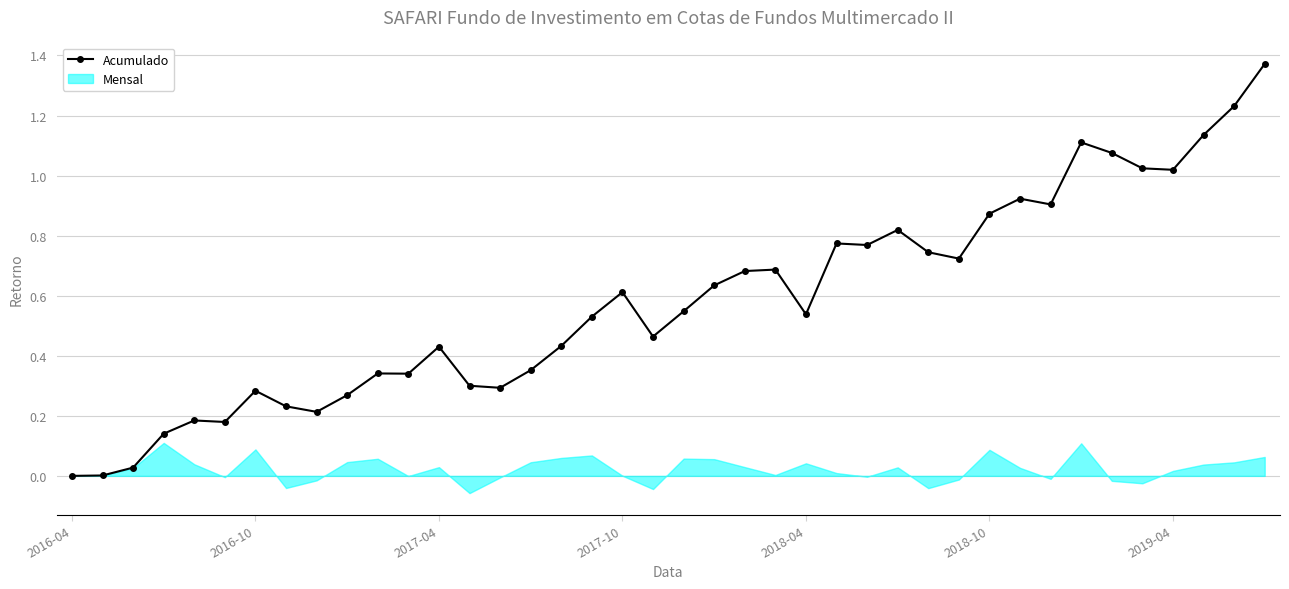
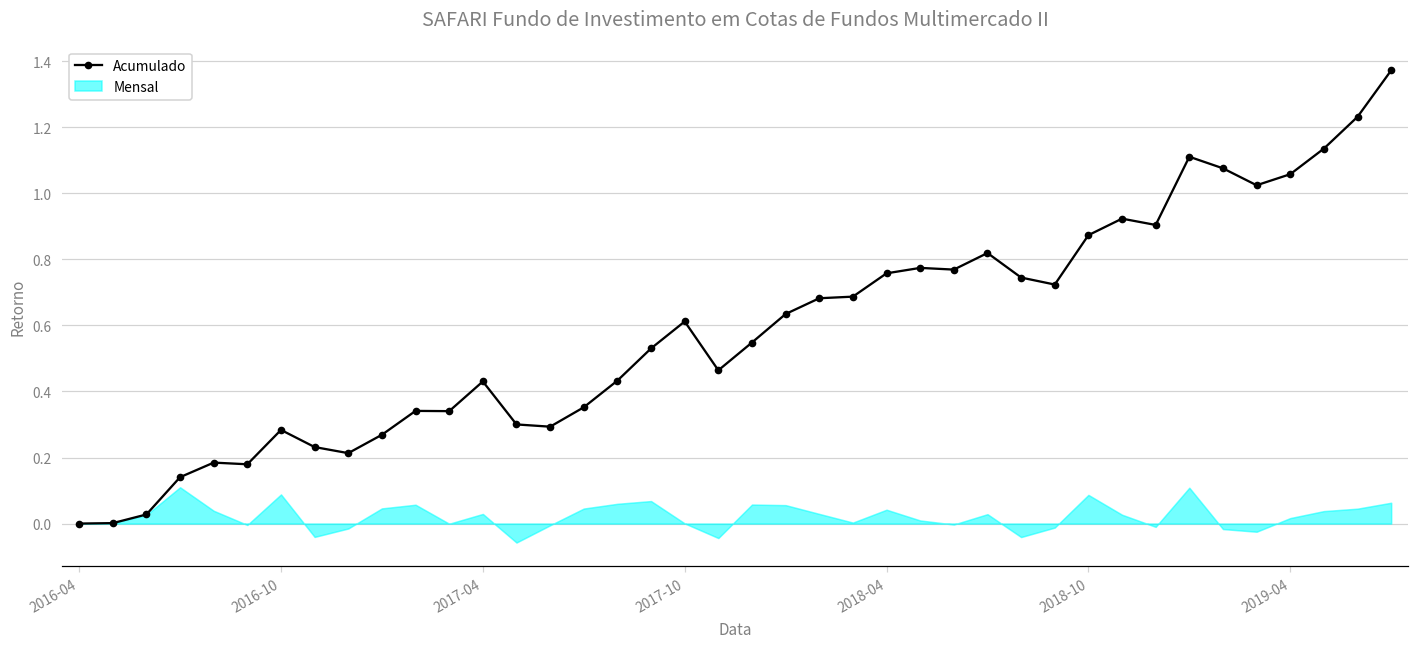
  {
    "Acumulado": {
      "2016-10": 0.28,
      "2017-04": 0.43,
      "2017-10": 0.61,
-     "2018-04": 0.54,
+     "2018-04": 0.76,
      "2018-10": 0.87,
-     "2019-04": 1.02
+     "2019-04": 1.06
    }
  }
